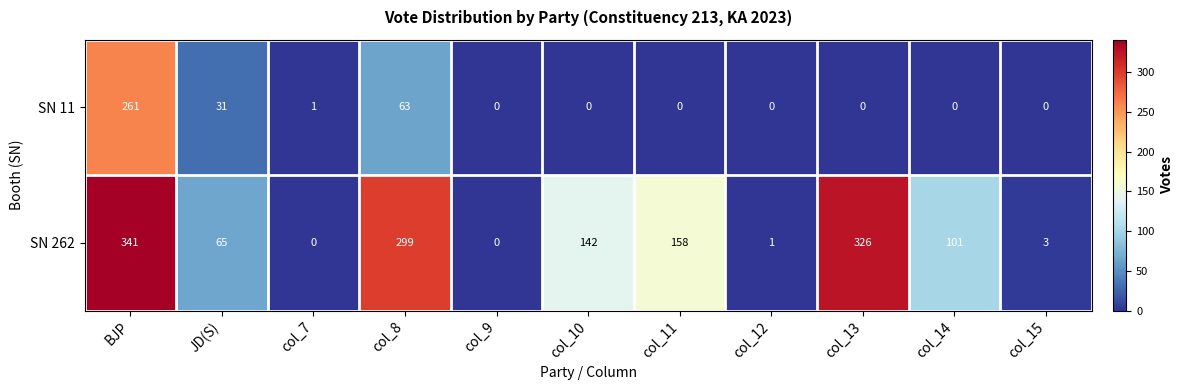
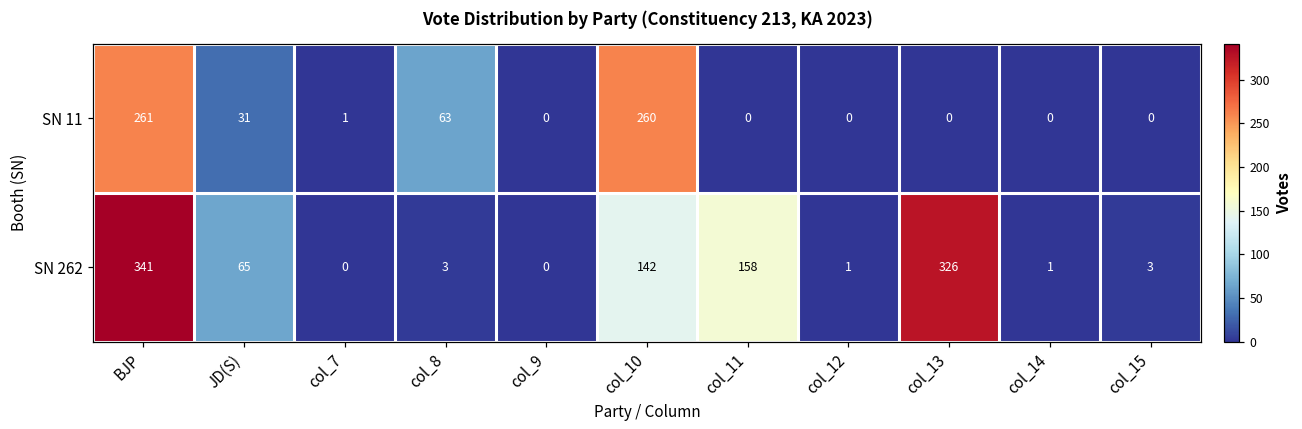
  {
    "SN 11": {
      "BJP": 261,
      "JD(S)": 31,
      "col_7": 1,
      "col_8": 63,
      "col_9": 0,
-     "col_10": 0,
+     "col_10": 260,
      "col_11": 0,
      "col_12": 0,
      "col_13": 0,
      "col_14": 0,
      "col_15": 0
    },
    "SN 262": {
      "BJP": 341,
      "JD(S)": 65,
      "col_7": 0,
-     "col_8": 299,
+     "col_8": 3,
      "col_9": 0,
      "col_10": 142,
      "col_11": 158,
      "col_12": 1,
      "col_13": 326,
-     "col_14": 101,
+     "col_14": 1,
      "col_15": 3
    }
  }
